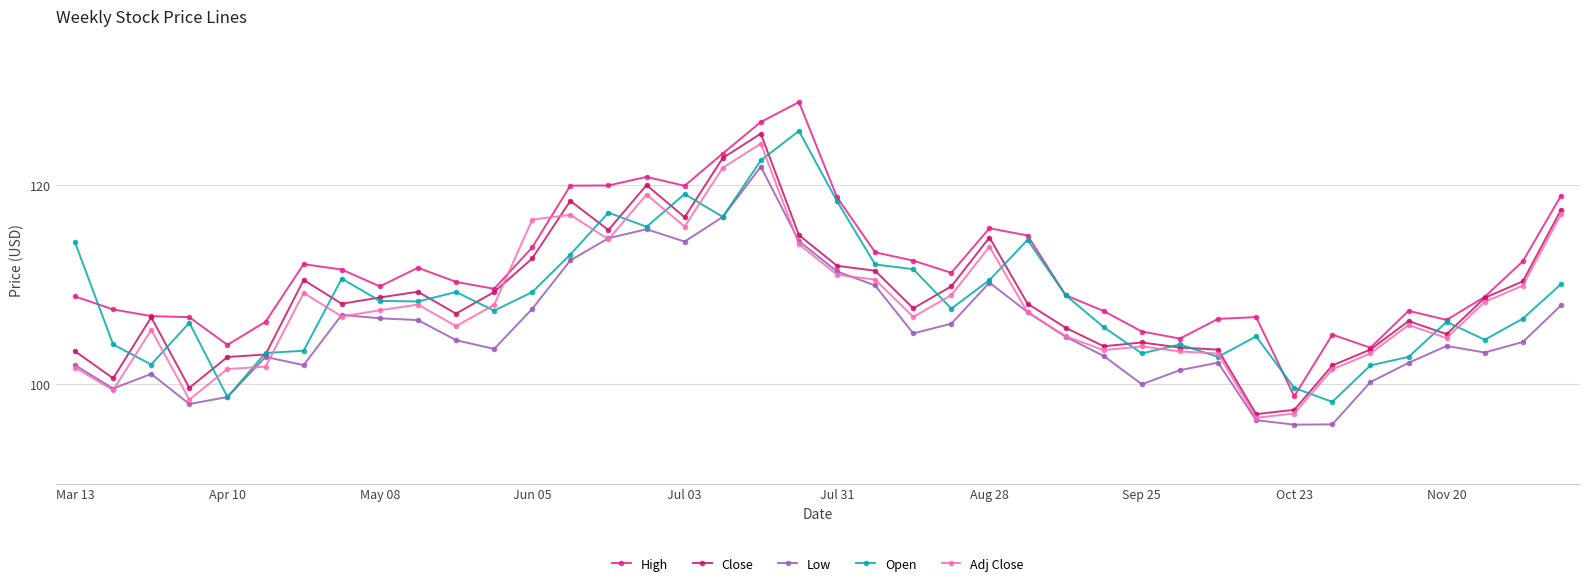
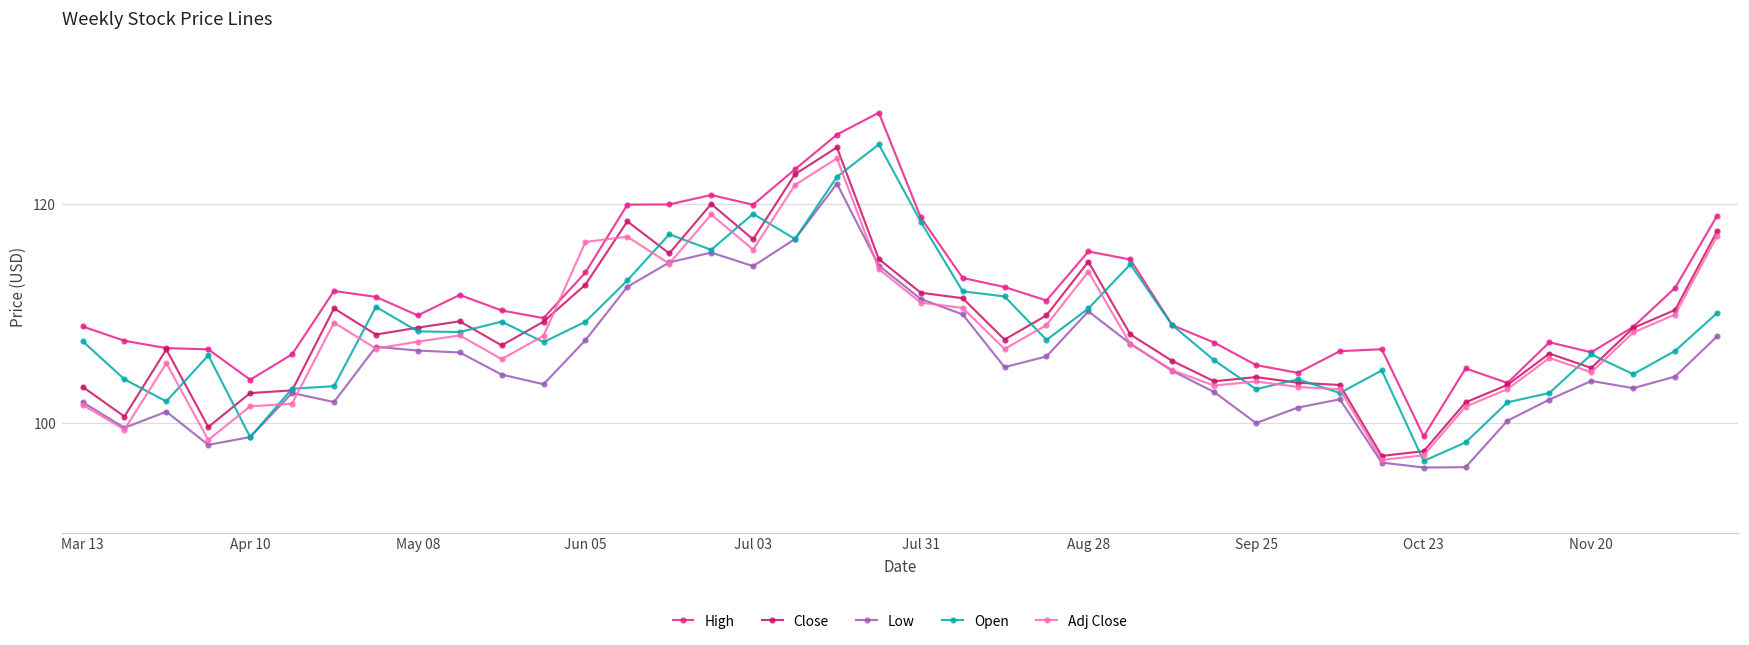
  {
    "Low": {
      "May 08": 107,
      "Jun 05": 108,
      "Jul 03": 114,
      "Jul 31": 111,
      "Aug 28": 110,
      "Sep 25": 100,
      "Oct 23": 96,
      "Nov 20": 104
    },
    "Open": {
-     "Mar 13": 114,
+     "Mar 13": 107,
      "May 08": 108,
      "Jun 05": 109,
      "Jul 03": 119,
      "Jul 31": 118,
      "Aug 28": 110,
      "Sep 25": 103,
-     "Oct 23": 100
+     "Oct 23": 97
    },
    "Adj Close": {
      "Apr 10": 102,
      "May 08": 107,
      "Jun 05": 117,
      "Jul 03": 116,
      "Jul 31": 111,
      "Aug 28": 114,
      "Sep 25": 104,
      "Oct 23": 97,
      "Nov 20": 105
    }
  }
